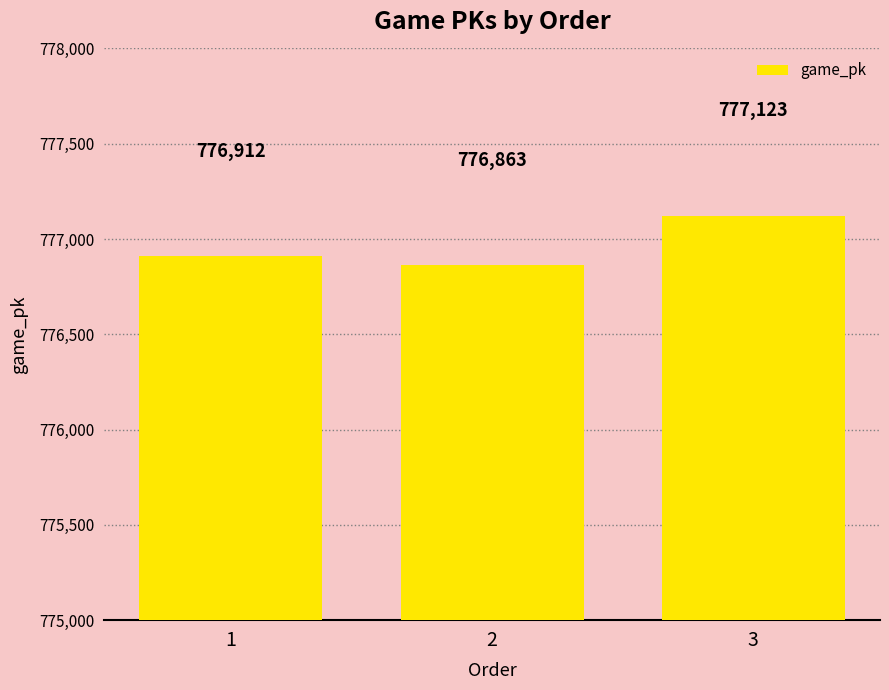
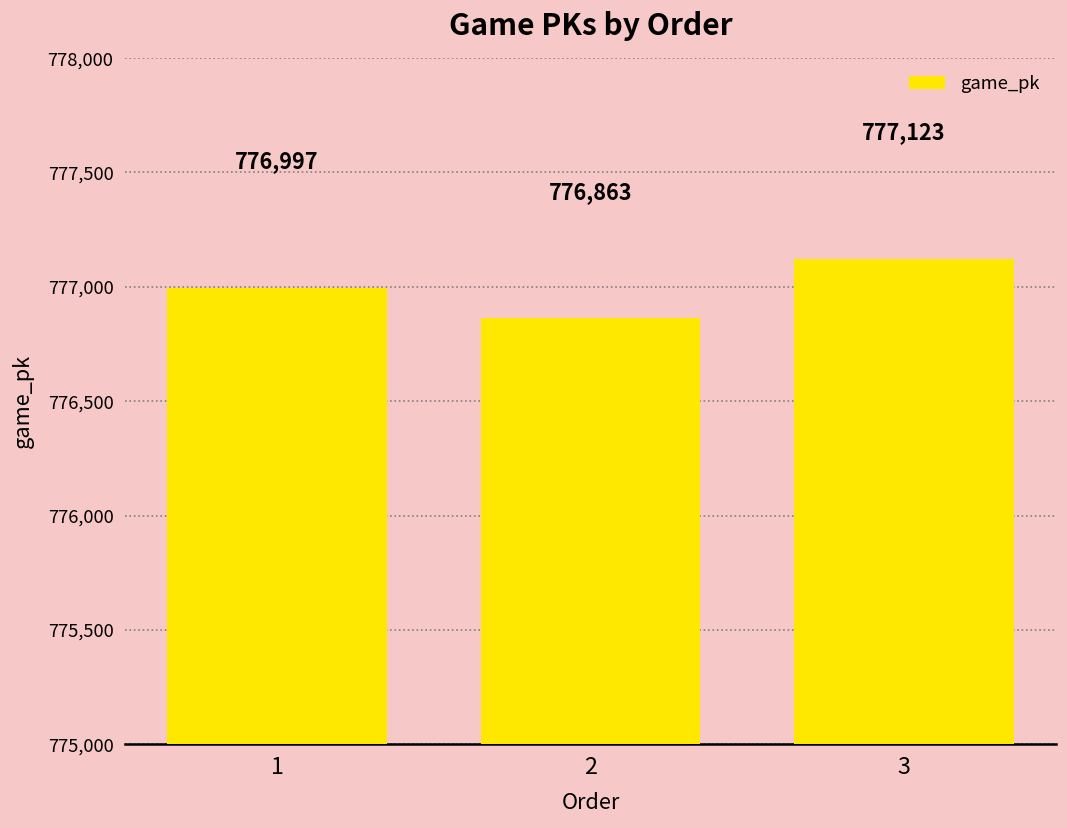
  {
-   "1": "776,912"
+   "1": "776,997"
  }
